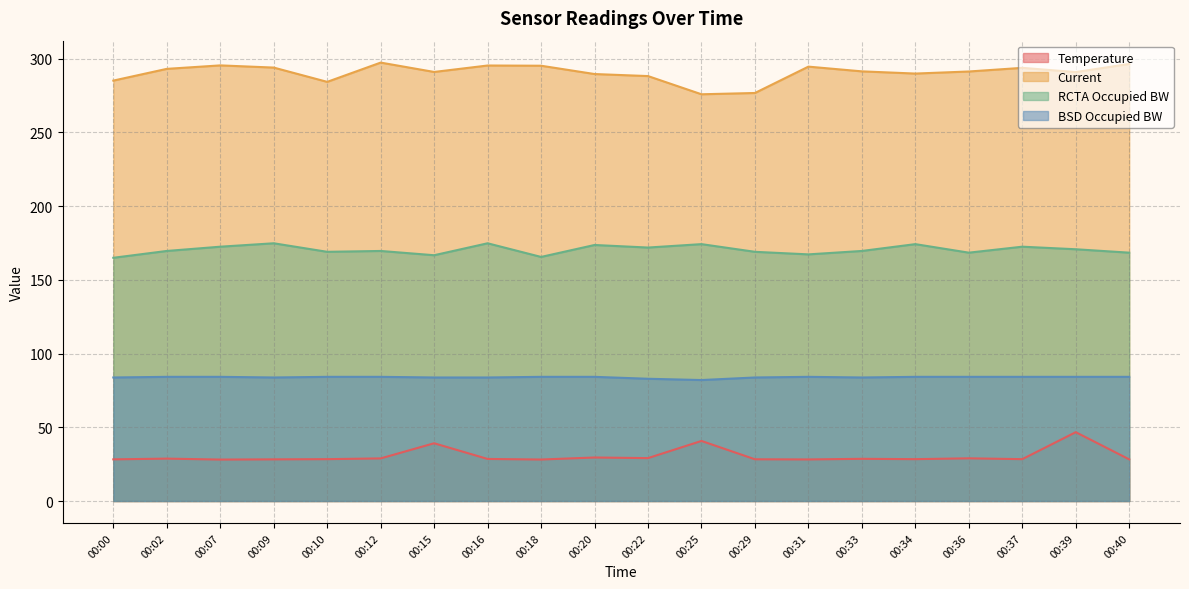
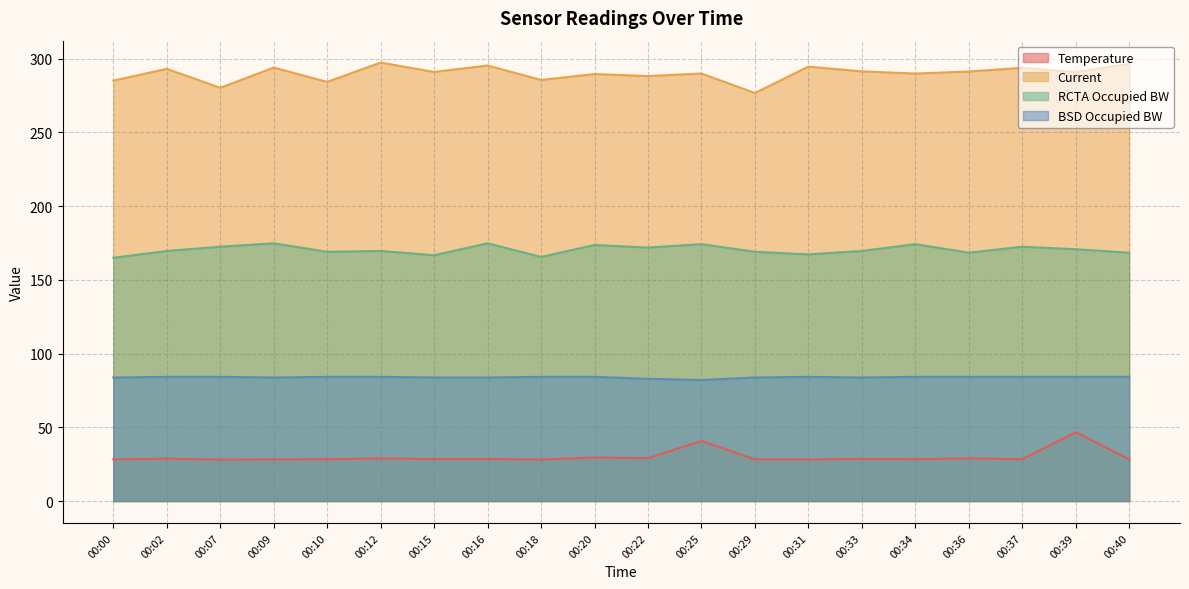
  {
    "Temperature": {
      "00:00": 28,
      "00:02": 29,
      "00:07": 28,
      "00:09": 28,
      "00:10": 28,
      "00:12": 29,
-     "00:15": 39,
+     "00:15": 29,
      "00:16": 29,
      "00:18": 28,
      "00:20": 30,
      "00:22": 29,
      "00:25": 41,
      "00:29": 28,
      "00:31": 28,
      "00:33": 29,
      "00:34": 28,
      "00:36": 29,
      "00:37": 28,
      "00:39": 47,
      "00:40": 28
    },
    "Current": {
      "00:00": 285,
      "00:02": 293,
-     "00:07": 295,
+     "00:07": 280,
      "00:09": 294,
      "00:10": 284,
      "00:12": 297,
      "00:15": 291,
      "00:16": 295,
-     "00:18": 295,
+     "00:18": 286,
      "00:20": 290,
      "00:22": 288,
-     "00:25": 276,
+     "00:25": 290,
      "00:29": 277,
      "00:31": 295,
      "00:33": 291,
      "00:34": 290,
      "00:36": 291
    }
  }
